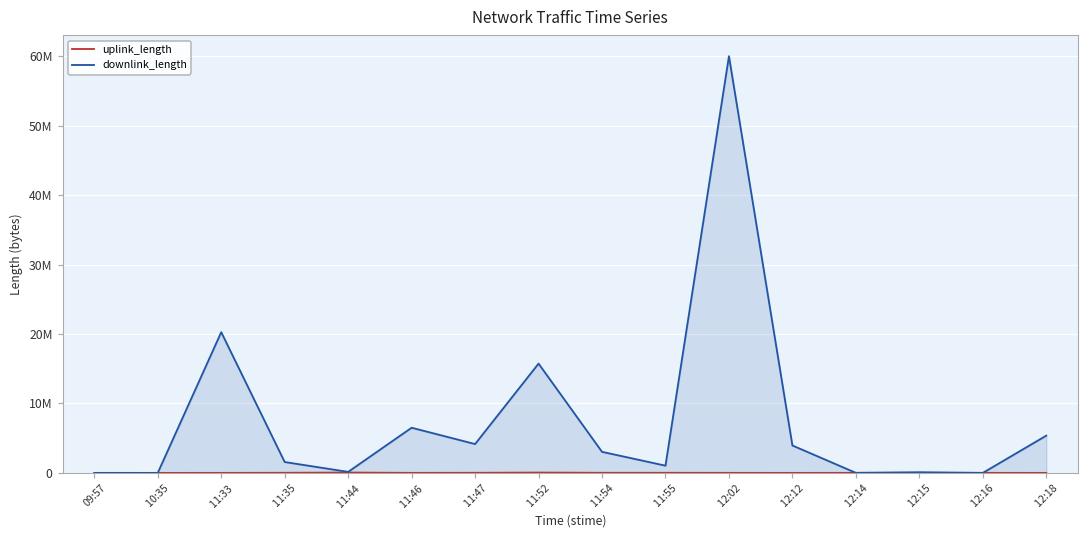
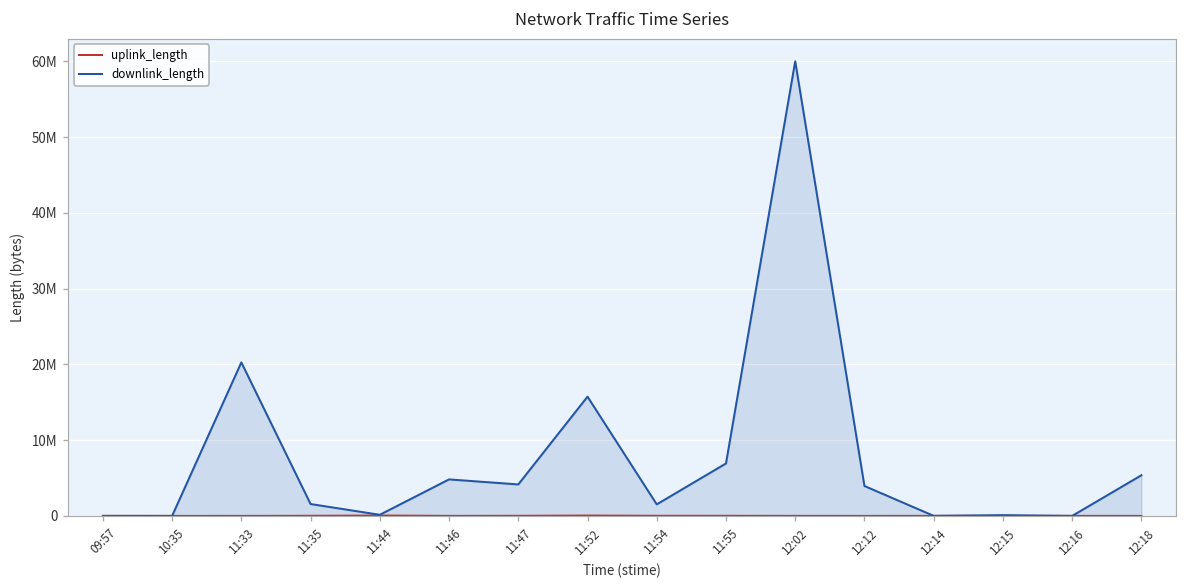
  {
    "uplink_length": {
      "11:33": 0,
      "11:35": 0,
      "11:46": 0,
      "11:47": 0,
      "11:52": 0,
      "11:54": 0,
      "11:55": 0,
      "12:02": 0,
      "12:12": 0,
      "12:18": 0
    },
    "downlink_length": {
      "11:33": 20000000,
      "11:35": 2000000,
-     "11:46": 7000000,
+     "11:46": 5000000,
      "11:47": 4000000,
      "11:52": 16000000,
-     "11:54": 3000000,
-     "11:55": 1000000,
+     "11:54": 2000000,
+     "11:55": 7000000,
      "12:02": 60000000,
      "12:12": 4000000,
      "12:18": 5000000
    }
  }
